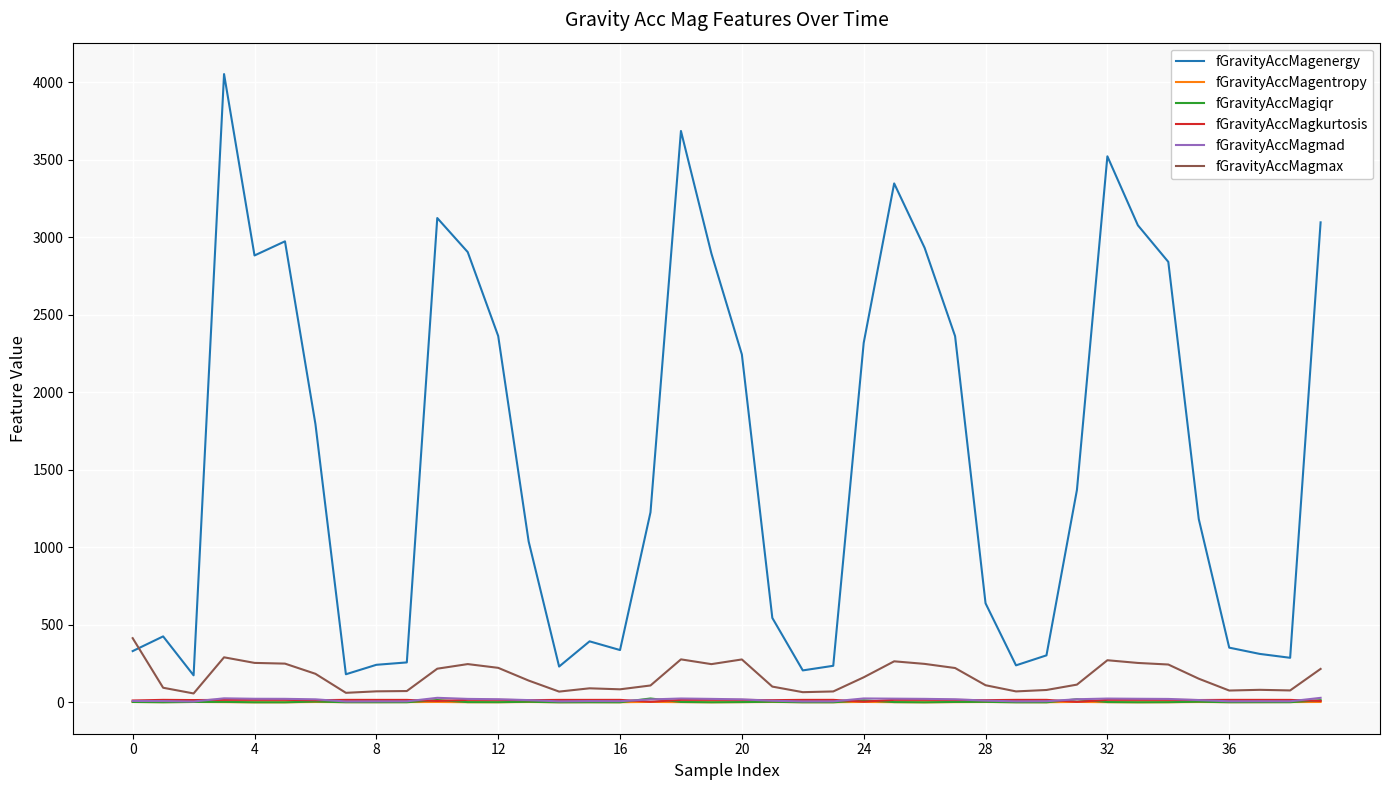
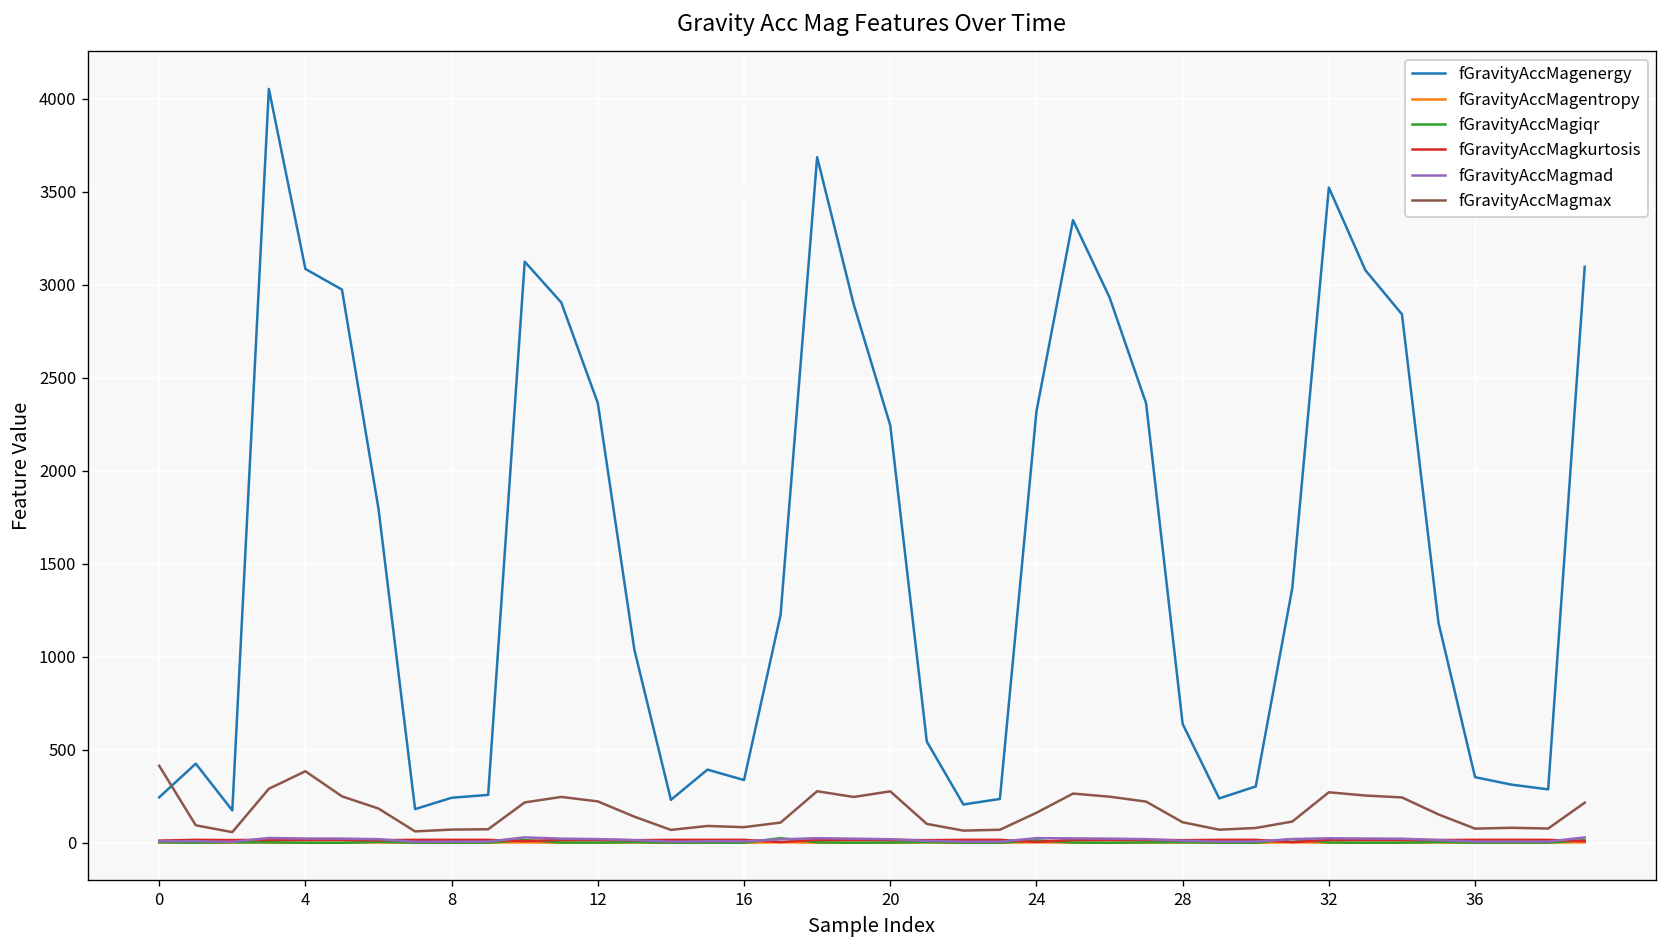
  {
    "fGravityAccMagenergy": {
-     "0": 330,
-     "4": 2880,
+     "0": 240,
+     "4": 3090,
      "8": 240,
      "12": 2360,
      "16": 340,
      "20": 2240,
      "24": 2320,
      "28": 640,
      "32": 3520,
      "36": 350
    },
    "fGravityAccMagmax": {
      "0": 410,
-     "4": 250,
+     "4": 380,
      "8": 70,
      "12": 220,
      "16": 80,
      "20": 280,
      "24": 160,
      "28": 110,
      "32": 270,
      "36": 80
    }
  }
